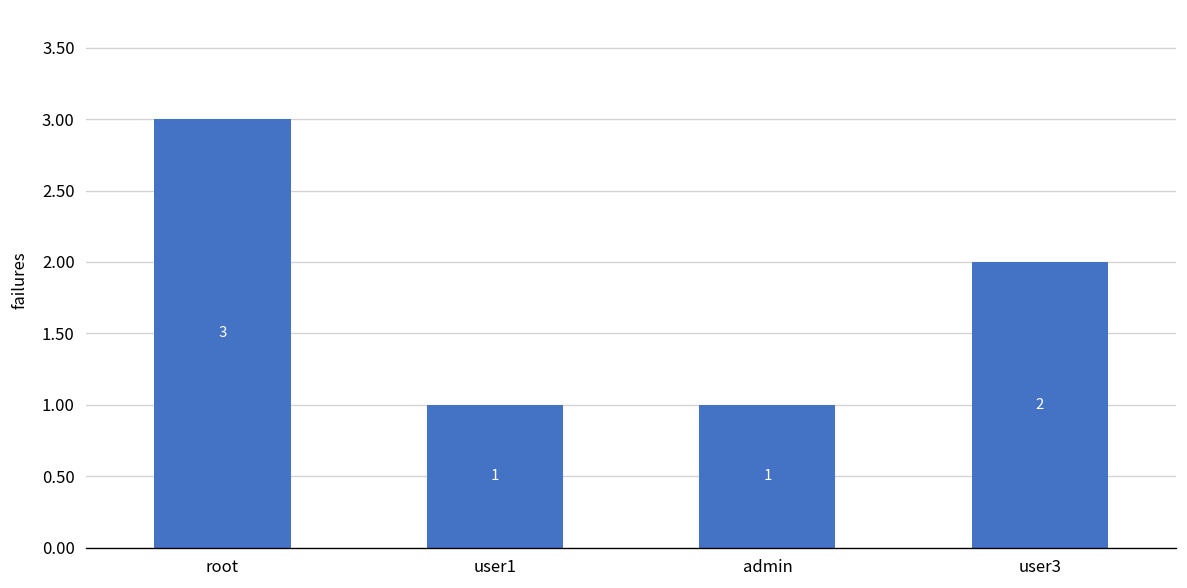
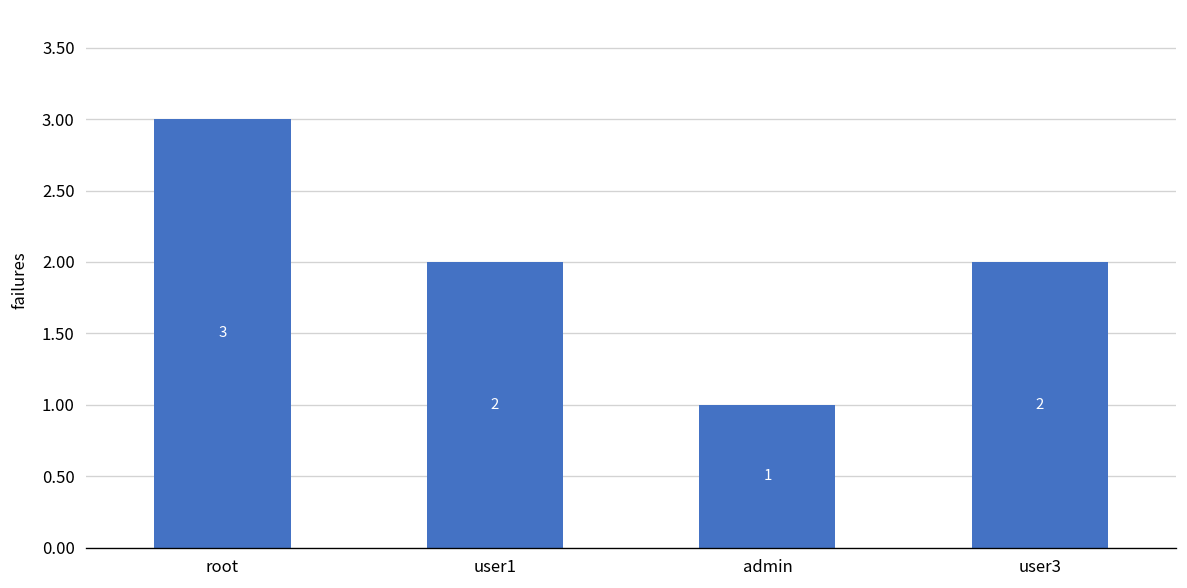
  {
    "root": 3,
-   "user1": 1,
+   "user1": 2,
    "admin": 1,
    "user3": 2
  }
